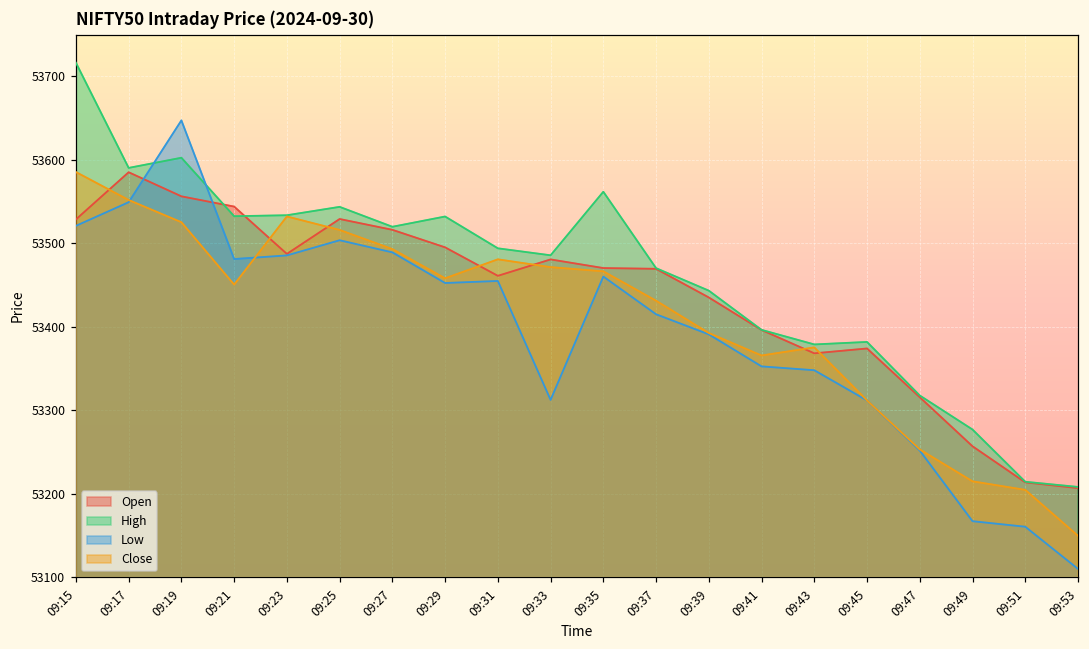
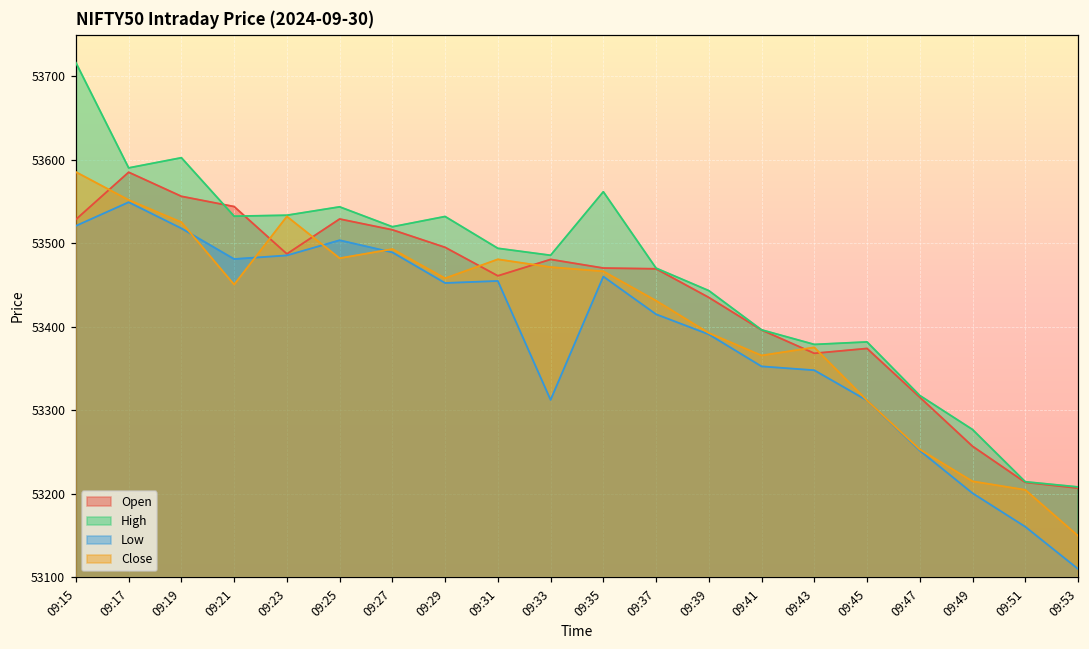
  {
    "Open": {
      "09:15": 53530,
      "09:17": 53590,
      "09:19": 53560,
      "09:21": 53540,
      "09:25": 53530,
      "09:27": 53520,
      "09:29": 53500,
      "09:31": 53460,
      "09:33": 53480,
      "09:35": 53470,
      "09:39": 53440,
      "09:43": 53370,
      "09:45": 53370,
      "09:49": 53260
    },
    "High": {
      "09:15": 53720,
      "09:17": 53590,
      "09:19": 53600,
      "09:21": 53530,
      "09:25": 53540,
      "09:27": 53520,
      "09:29": 53530,
      "09:31": 53490,
      "09:33": 53490,
      "09:35": 53560,
      "09:39": 53440,
      "09:43": 53380,
      "09:45": 53380,
      "09:49": 53280
    },
    "Low": {
      "09:15": 53520,
-     "09:19": 53650,
+     "09:19": 53520,
      "09:21": 53480,
      "09:25": 53500,
      "09:27": 53490,
      "09:29": 53450,
      "09:31": 53450,
      "09:33": 53310,
      "09:35": 53460,
      "09:37": 53420,
      "09:41": 53350,
      "09:43": 53350,
-     "09:49": 53170,
+     "09:49": 53200,
      "09:51": 53160,
      "09:53": 53110
    },
    "Close": {
      "09:15": 53590,
      "09:19": 53530,
      "09:21": 53450,
-     "09:25": 53520,
+     "09:25": 53480,
      "09:27": 53490,
      "09:29": 53460,
      "09:31": 53480,
      "09:33": 53470,
      "09:35": 53470,
      "09:37": 53430,
      "09:41": 53370,
      "09:43": 53380,
      "09:49": 53210,
      "09:51": 53200,
      "09:53": 53150
    }
  }
